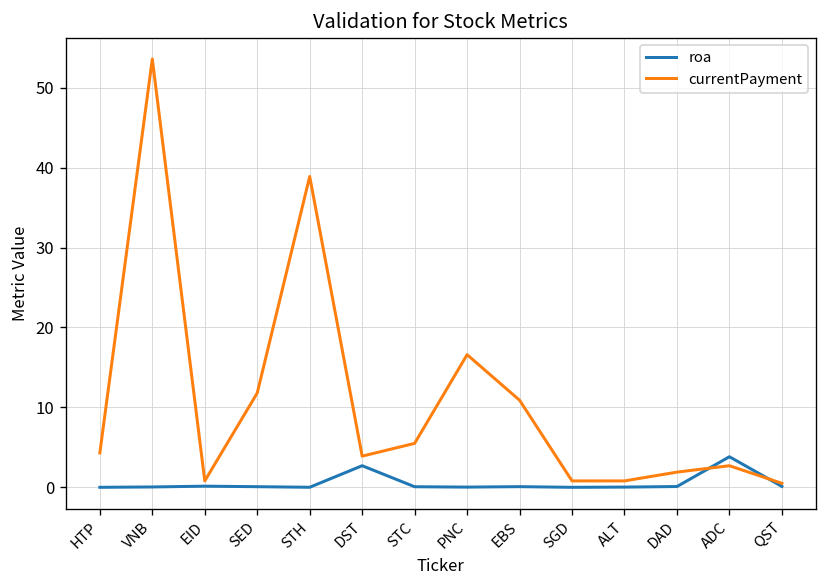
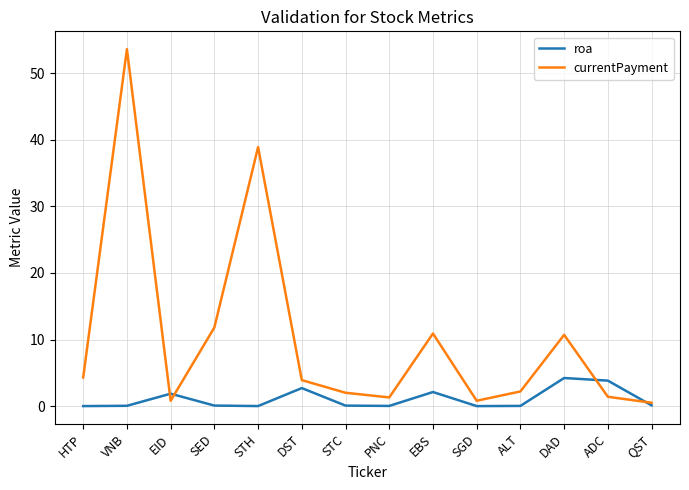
  {
    "roa": {
      "HTP": 0,
      "VNB": 0,
-     "EID": 0,
+     "EID": 2,
      "SED": 0,
      "STH": 0,
      "DST": 3,
      "STC": 0,
      "PNC": 0,
-     "EBS": 0,
+     "EBS": 2,
      "SGD": 0,
      "ALT": 0,
-     "DAD": 0,
+     "DAD": 4,
      "ADC": 4,
      "QST": 0
    },
    "currentPayment": {
      "HTP": 4,
      "VNB": 54,
      "EID": 1,
      "SED": 12,
      "STH": 39,
      "DST": 4,
-     "STC": 6,
-     "PNC": 17,
+     "STC": 2,
+     "PNC": 1,
      "EBS": 11,
      "SGD": 1,
-     "ALT": 1,
-     "DAD": 2,
-     "ADC": 3,
+     "ALT": 2,
+     "DAD": 11,
+     "ADC": 1,
      "QST": 1
    }
  }
